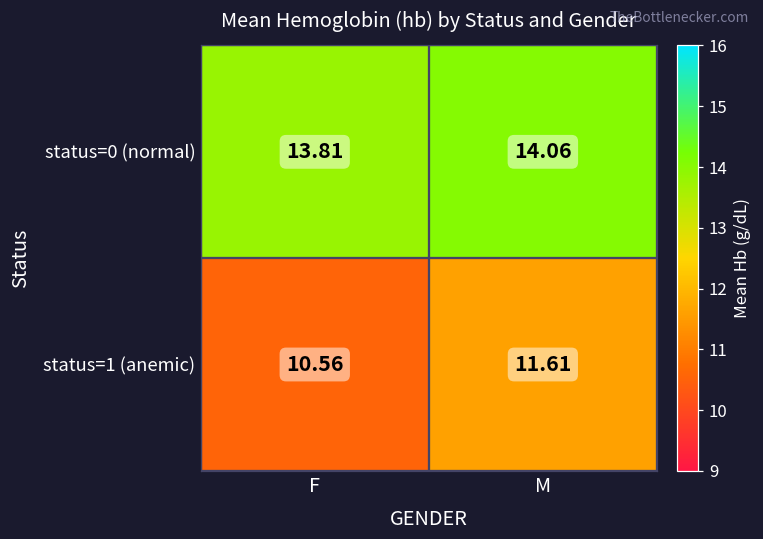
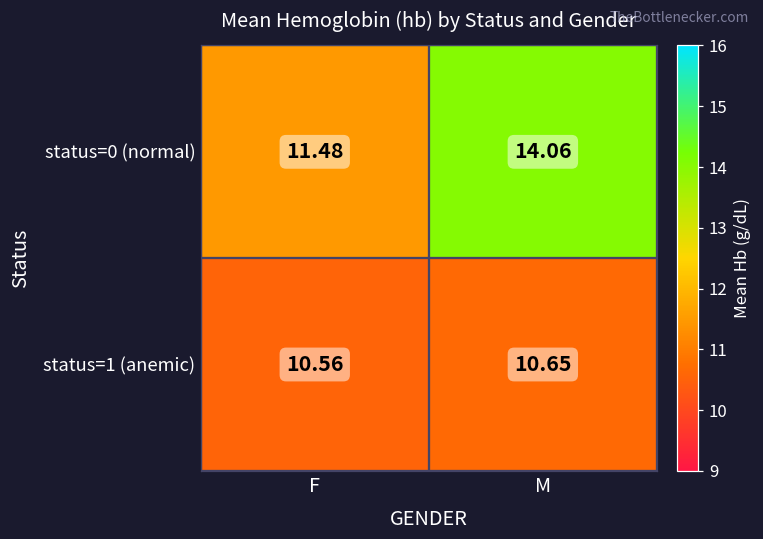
  {
    "status=0 (normal)": {
-     "F": 13.81
+     "F": 11.48
    },
    "status=1 (anemic)": {
-     "M": 11.61
+     "M": 10.65
    }
  }
